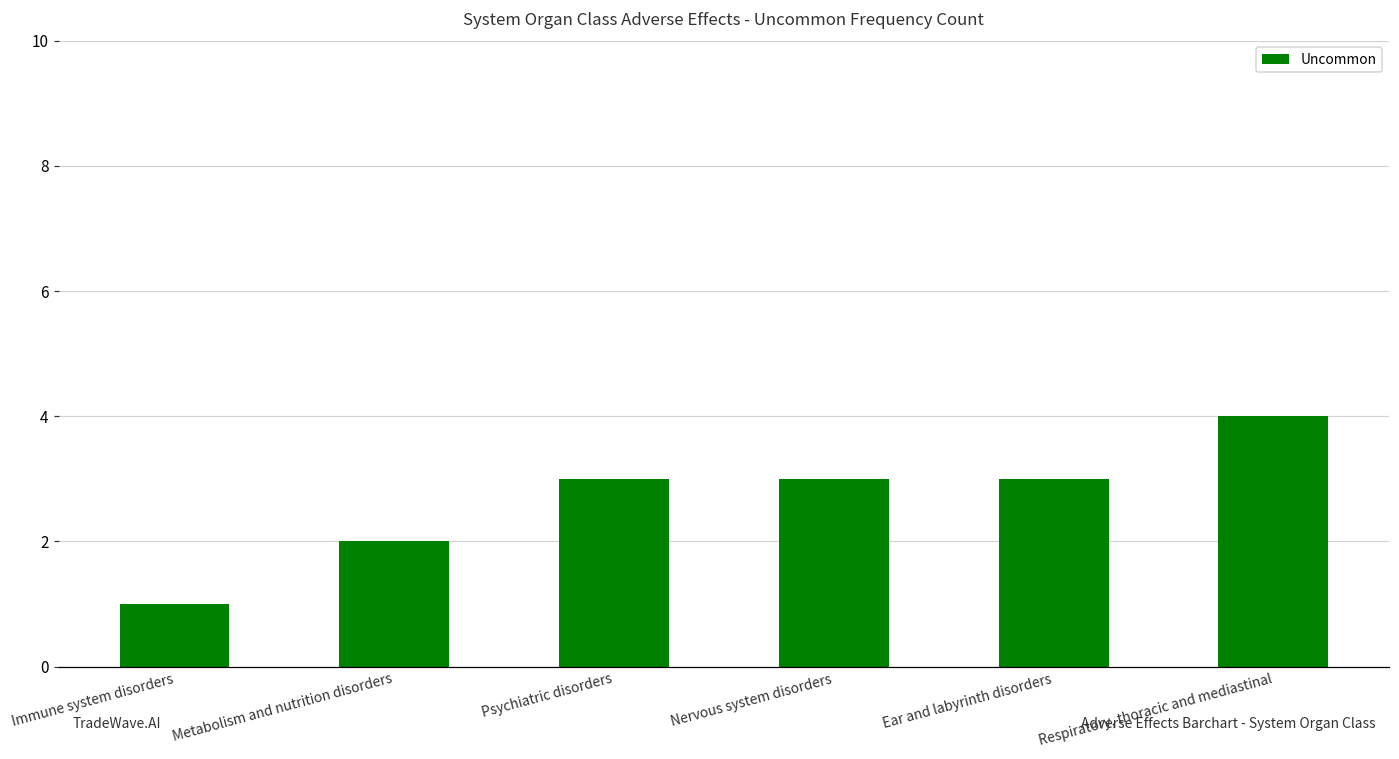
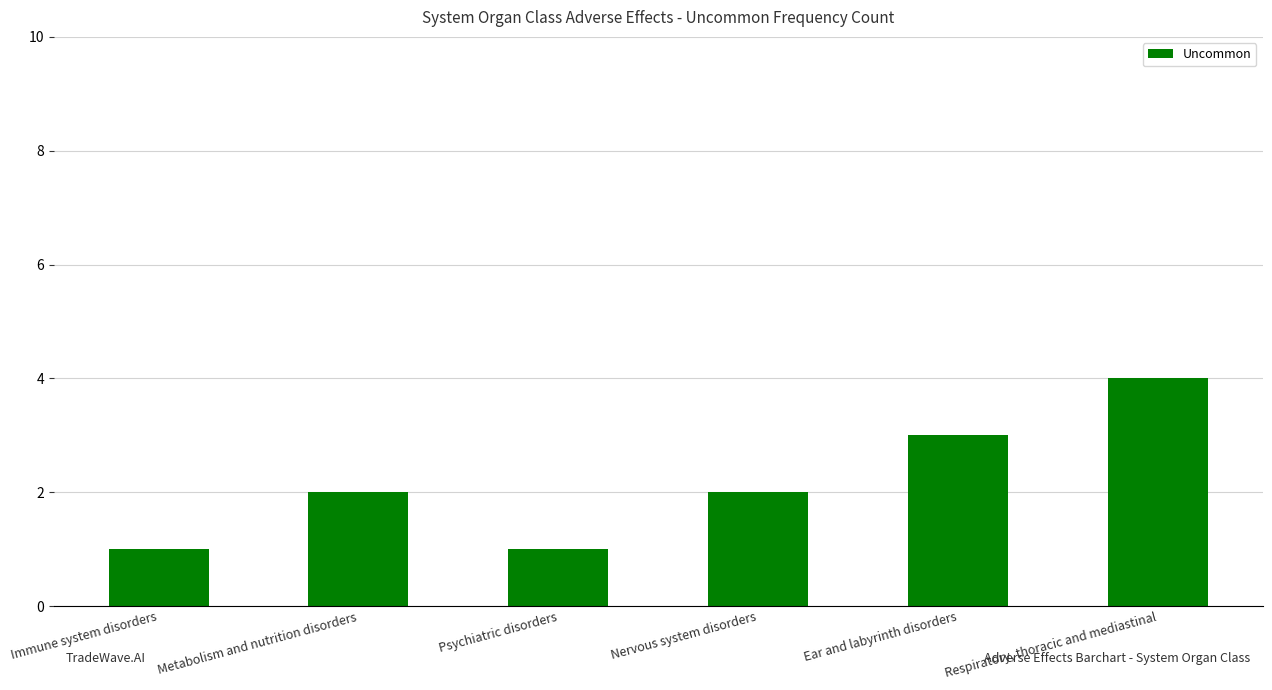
  {
    "Immune system disorders": 1,
    "Metabolism and nutrition disorders": 2,
-   "Psychiatric disorders": 3,
-   "Nervous system disorders": 3,
+   "Psychiatric disorders": 1,
+   "Nervous system disorders": 2,
    "Ear and labyrinth disorders": 3,
    "Respiratory, thoracic and mediastinal": 4
  }
